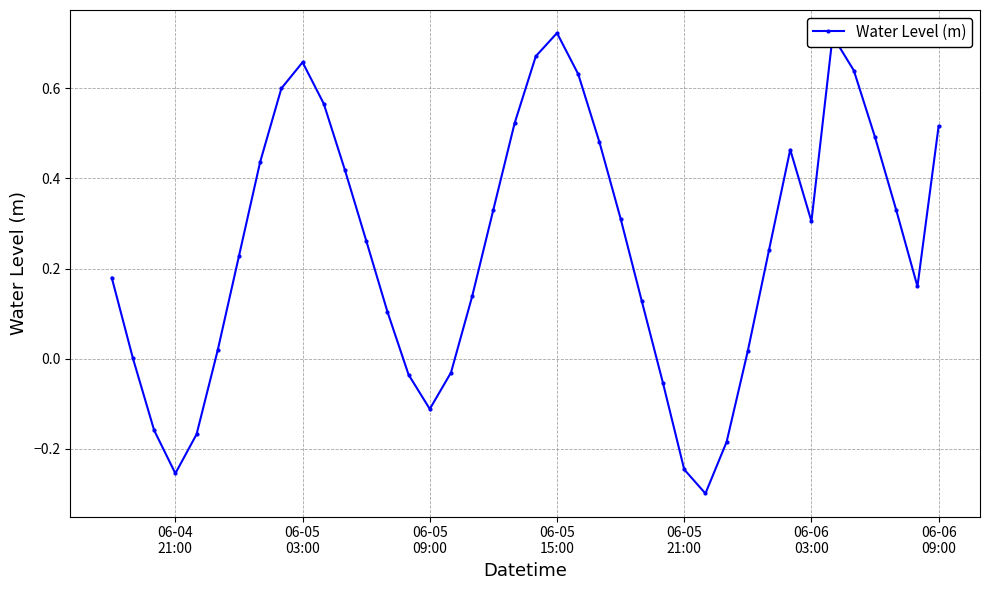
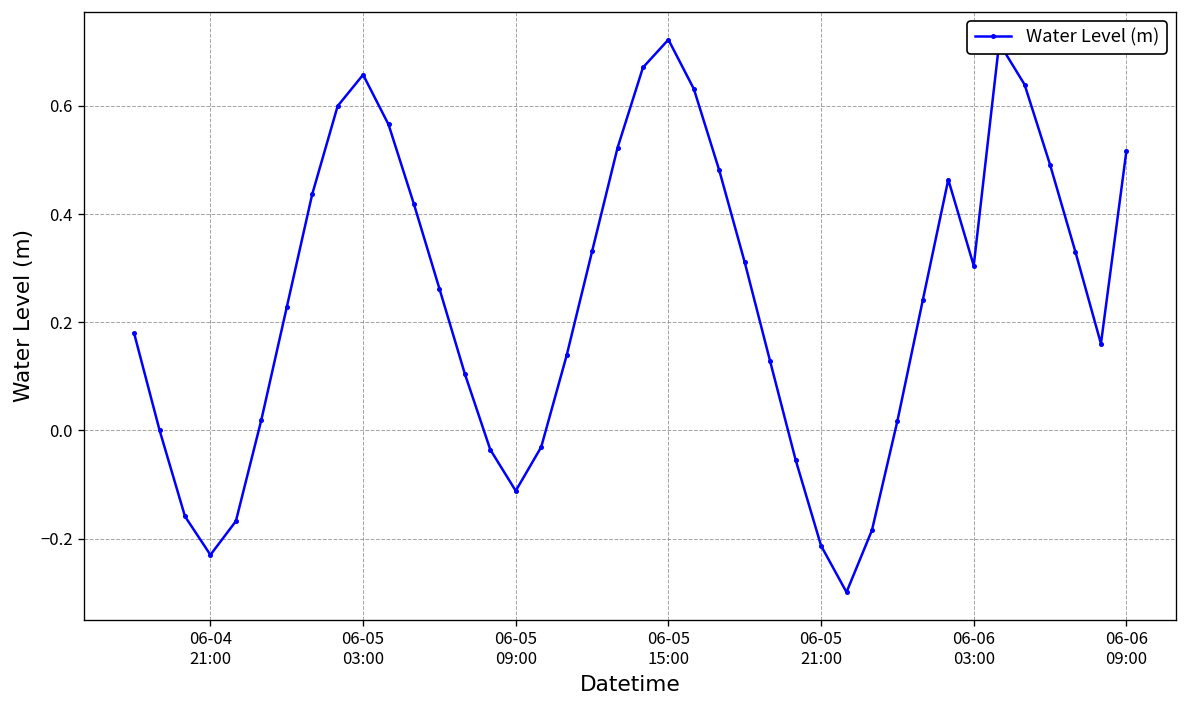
  {
-   "06-04 21:00": -0.25,
+   "06-04 21:00": -0.23,
    "06-05 03:00": 0.66,
    "06-05 09:00": -0.11,
    "06-05 15:00": 0.72,
-   "06-05 21:00": -0.25,
+   "06-05 21:00": -0.21,
    "06-06 03:00": 0.30,
    "06-06 09:00": 0.52
  }
